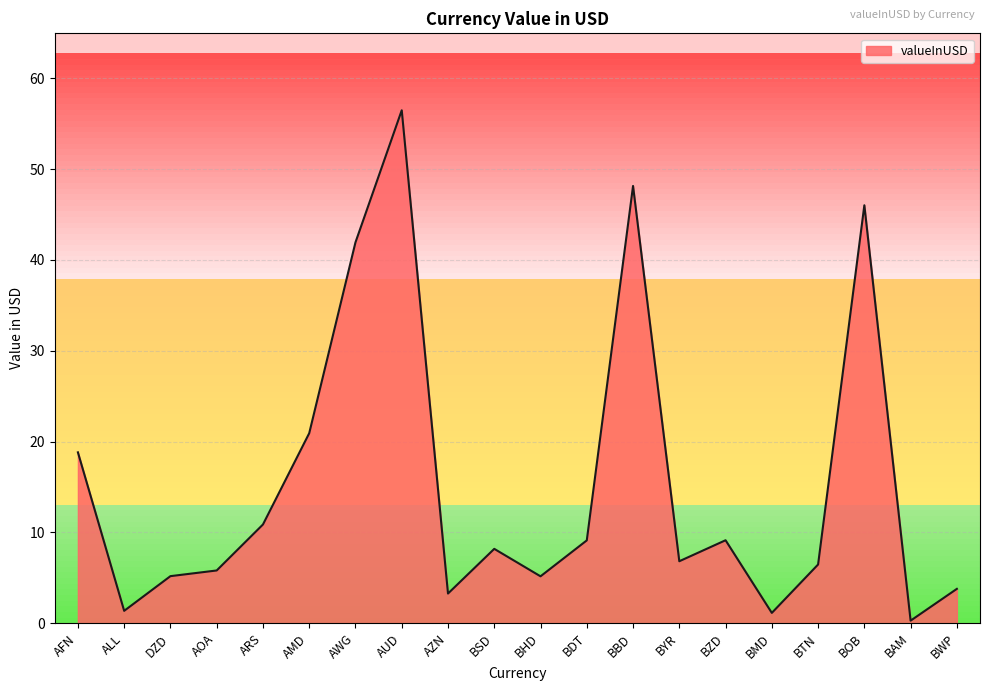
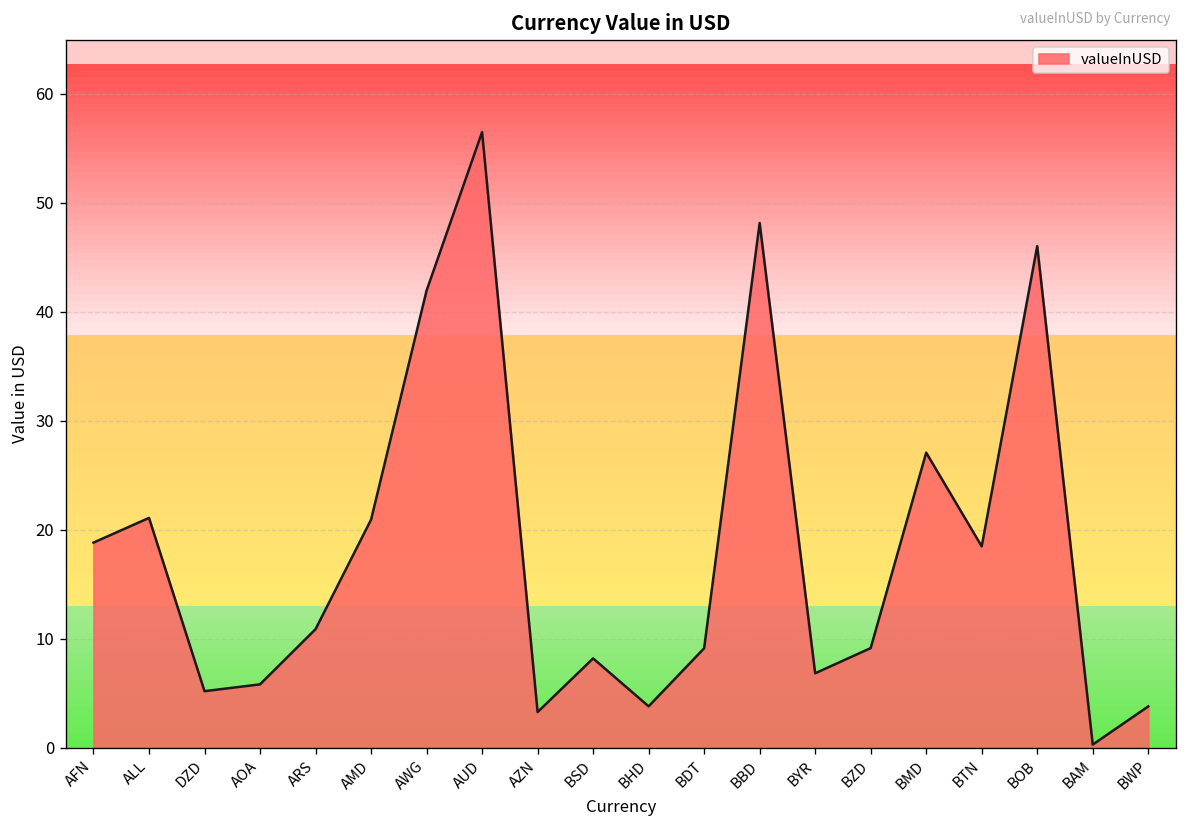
  {
    "AFN": 19,
-   "ALL": 1,
+   "ALL": 21,
    "DZD": 5,
    "AOA": 6,
    "ARS": 11,
    "AMD": 21,
    "AWG": 42,
    "AUD": 56,
    "AZN": 3,
    "BSD": 8,
-   "BHD": 5,
+   "BHD": 4,
    "BDT": 9,
    "BBD": 48,
    "BYR": 7,
    "BZD": 9,
-   "BMD": 1,
-   "BTN": 6,
+   "BMD": 27,
+   "BTN": 18,
    "BOB": 46,
    "BAM": 0,
    "BWP": 4
  }
